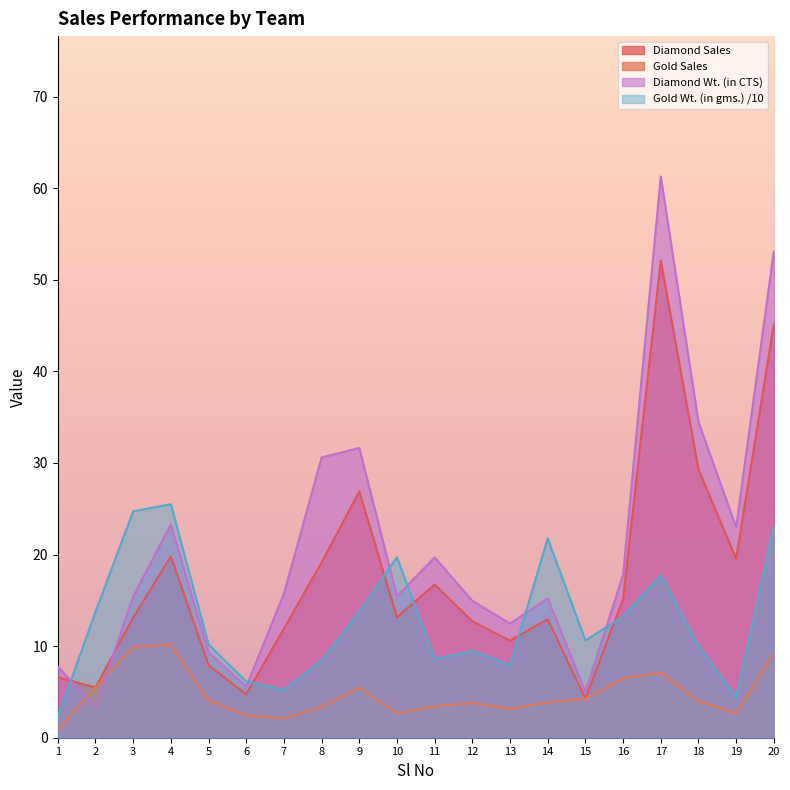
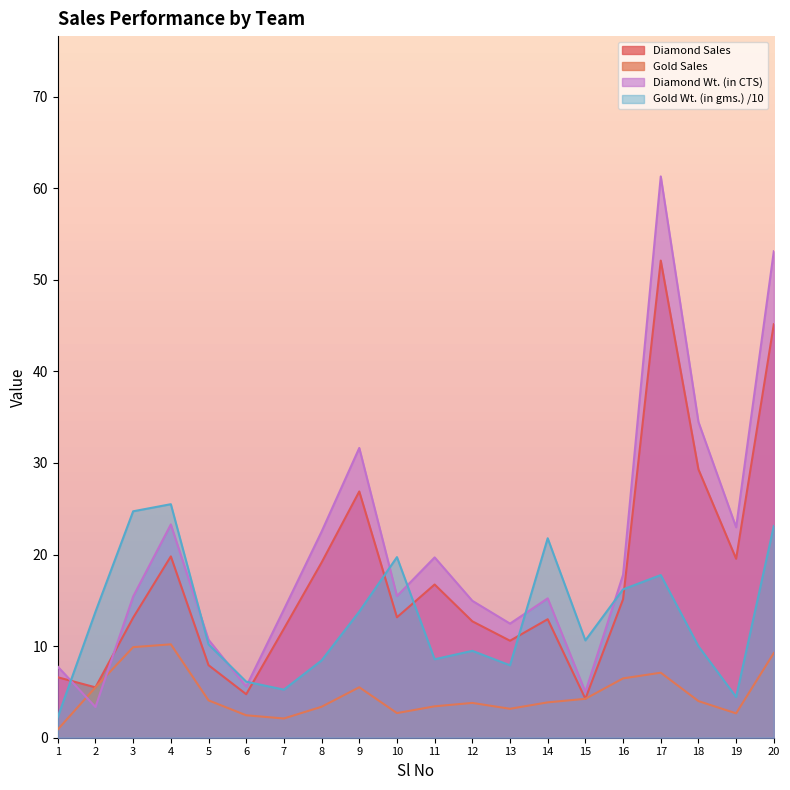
  {
    "Diamond Wt. (in CTS)": {
      "1": 8,
      "2": 3,
      "3": 15,
      "4": 23,
-     "5": 9,
+     "5": 11,
      "6": 6,
-     "7": 16,
-     "8": 31,
+     "7": 14,
+     "8": 23,
      "9": 32,
      "10": 15,
      "11": 20,
      "12": 15,
      "13": 12,
      "14": 15,
      "15": 5,
      "16": 18,
      "17": 61,
      "18": 34,
      "19": 23,
      "20": 53
    },
    "Gold Wt. (in gms.) /10": {
      "1": 2,
      "2": 14,
      "3": 25,
      "4": 26,
      "5": 10,
      "6": 6,
      "7": 5,
      "8": 8,
      "9": 14,
      "10": 20,
      "11": 9,
      "12": 9,
      "13": 8,
      "14": 22,
      "15": 11,
-     "16": 13,
+     "16": 16,
      "17": 18,
      "18": 10,
      "19": 4,
      "20": 23
    }
  }
